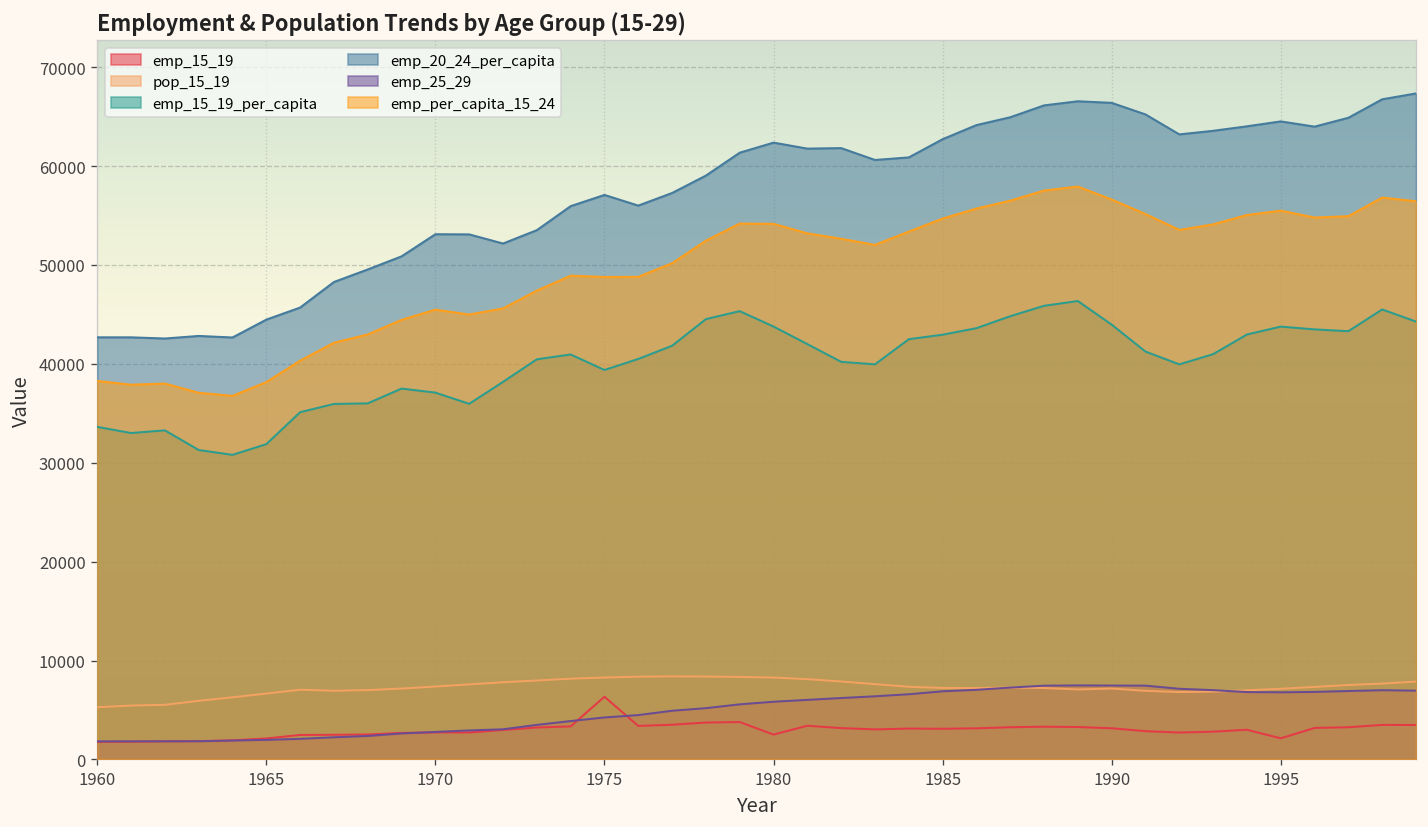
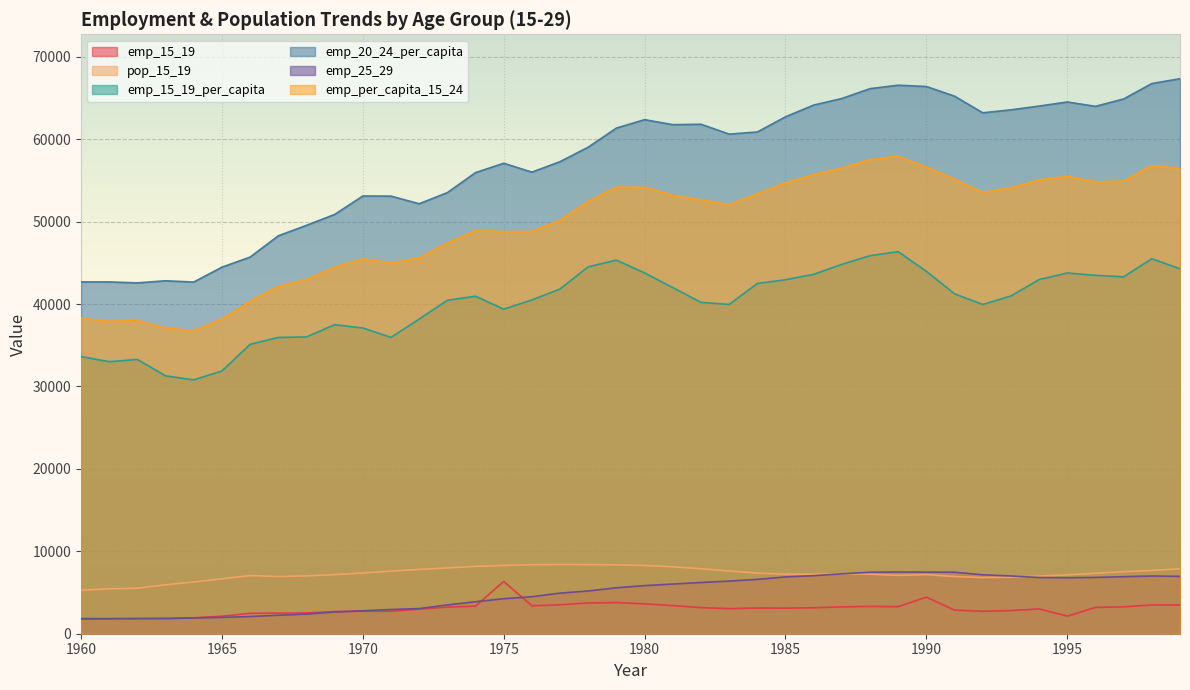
  {
    "emp_15_19": {
      "1975": 6000,
-     "1980": 3000,
+     "1980": 4000,
      "1985": 3000,
-     "1990": 3000,
+     "1990": 4000,
      "1995": 2000
    }
  }
